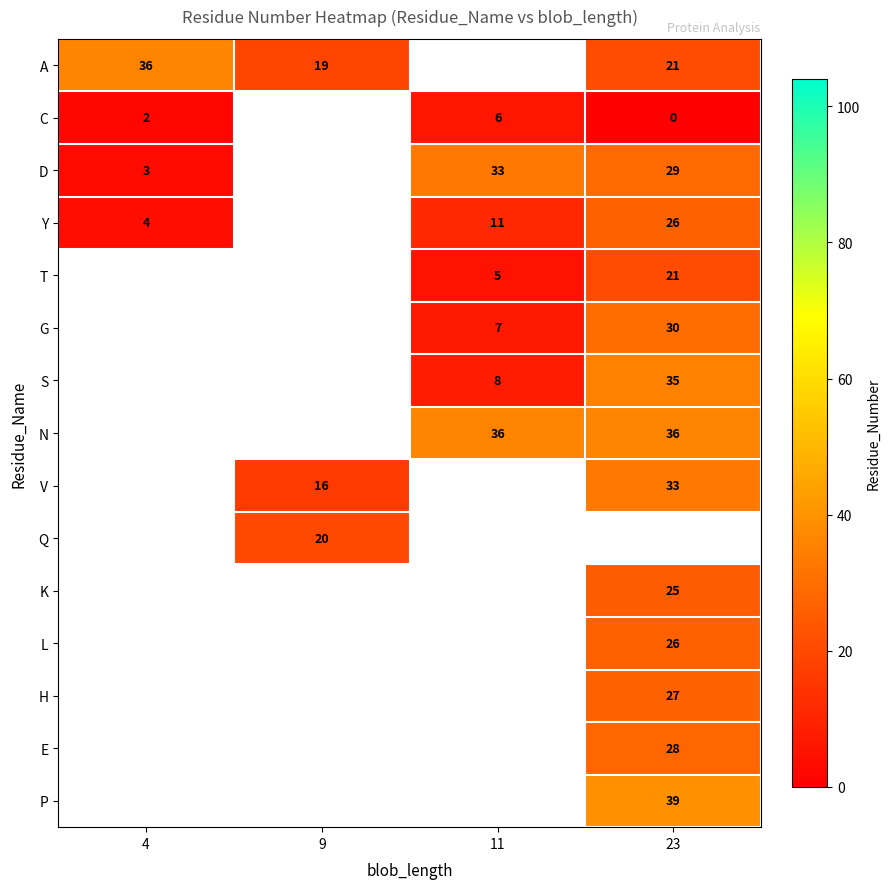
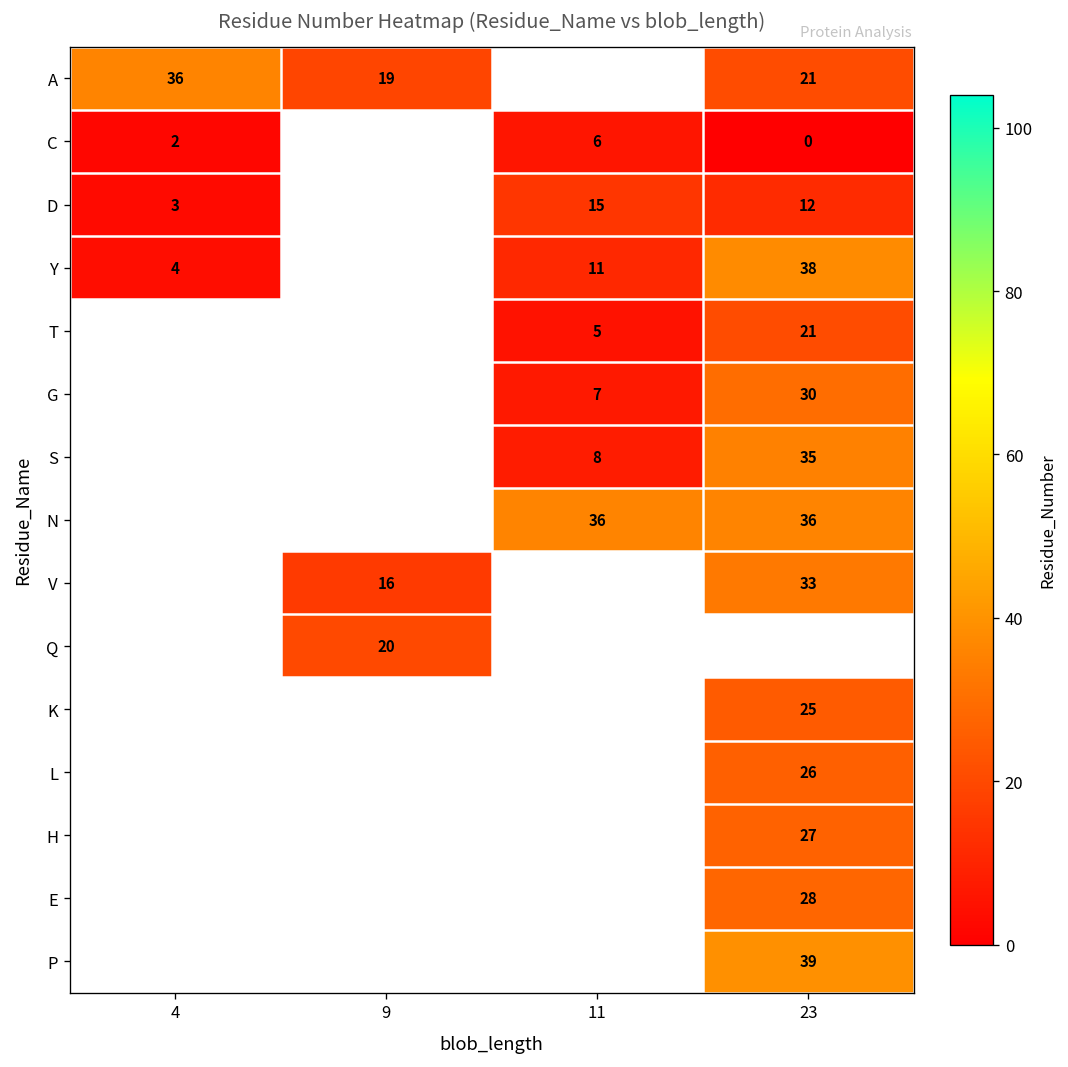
  {
    "A": {
      "4": 36,
      "9": 19,
      "23": 21
    },
    "C": {
      "4": 2,
      "11": 6,
      "23": 0
    },
    "D": {
      "4": 3,
-     "11": 33,
-     "23": 29
+     "11": 15,
+     "23": 12
    },
    "Y": {
      "4": 4,
      "11": 11,
-     "23": 26
+     "23": 38
    },
    "T": {
      "11": 5,
      "23": 21
    },
    "G": {
      "11": 7,
      "23": 30
    },
    "S": {
      "11": 8,
      "23": 35
    },
    "N": {
      "11": 36,
      "23": 36
    },
    "V": {
      "9": 16,
      "23": 33
    },
    "Q": {
      "9": 20
    },
    "K": {
      "23": 25
    },
    "L": {
      "23": 26
    },
    "H": {
      "23": 27
    },
    "E": {
      "23": 28
    },
    "P": {
      "23": 39
    }
  }
